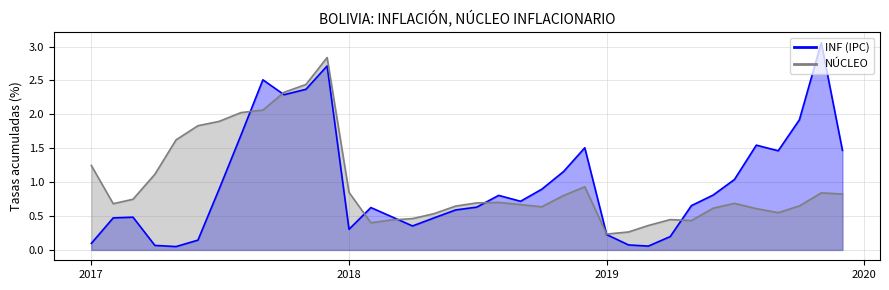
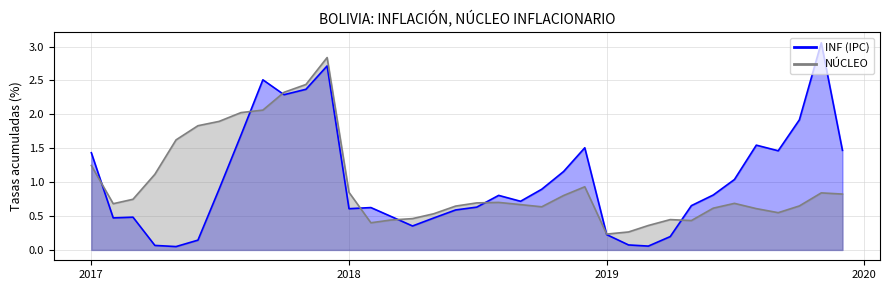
  {
    "INF (IPC)": {
-     "2017": 0.1,
-     "2018": 0.3
+     "2017": 1.4,
+     "2018": 0.6
    },
    "NÚCLEO": {
      "2017": 1.2,
      "2018": 0.8
    }
  }
